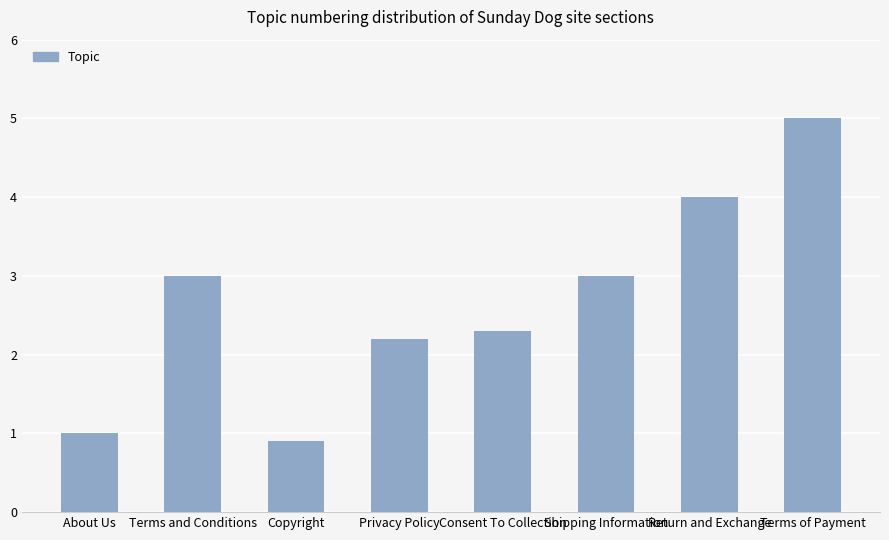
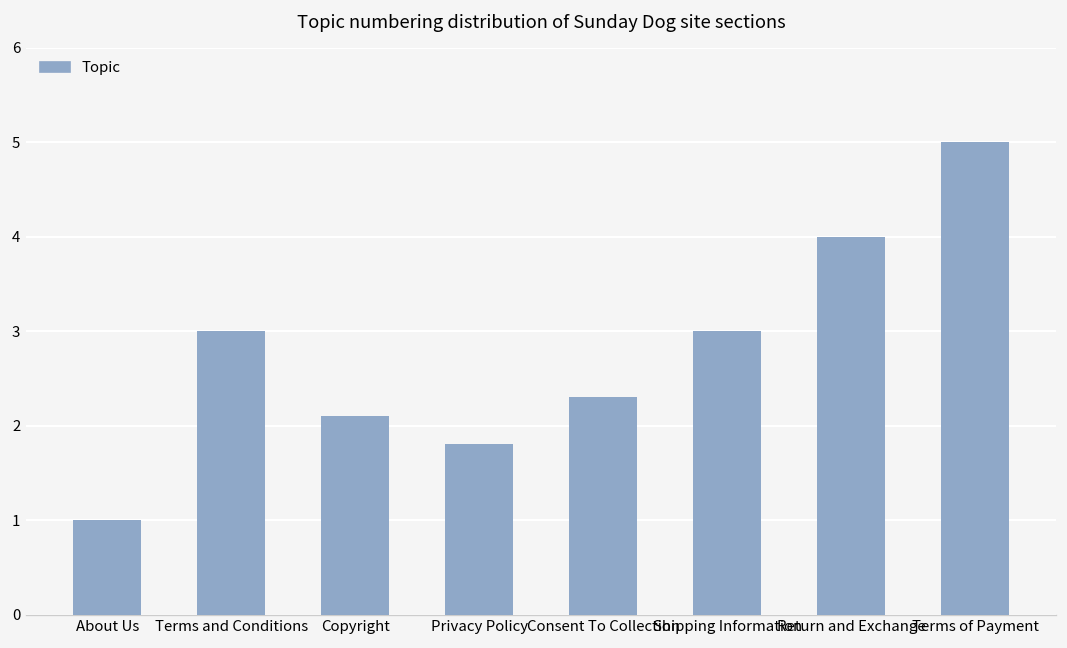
  {
    "About Us": 1.0,
    "Terms and Conditions": 3.0,
-   "Copyright": 0.9,
-   "Privacy Policy": 2.2,
+   "Copyright": 2.1,
+   "Privacy Policy": 1.8,
    "Terms of Payment": 5.0
  }
